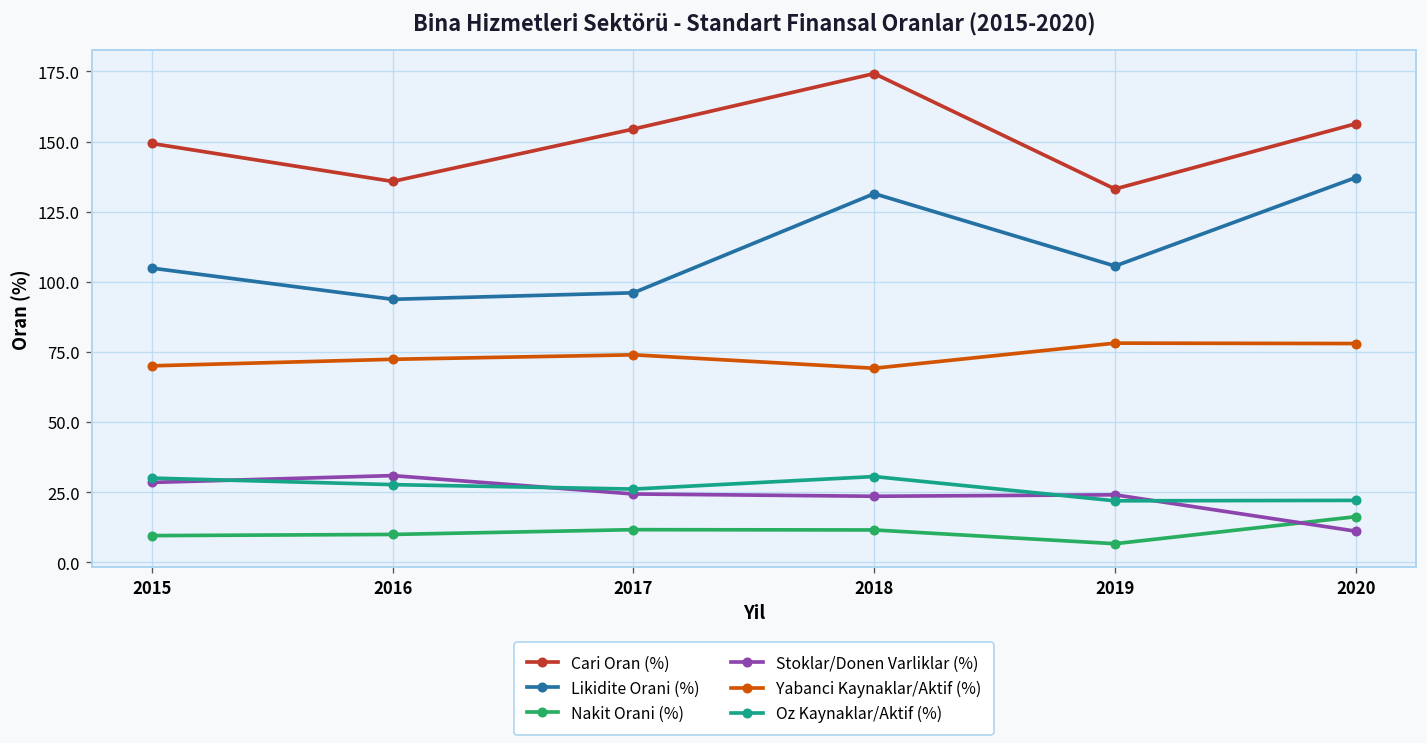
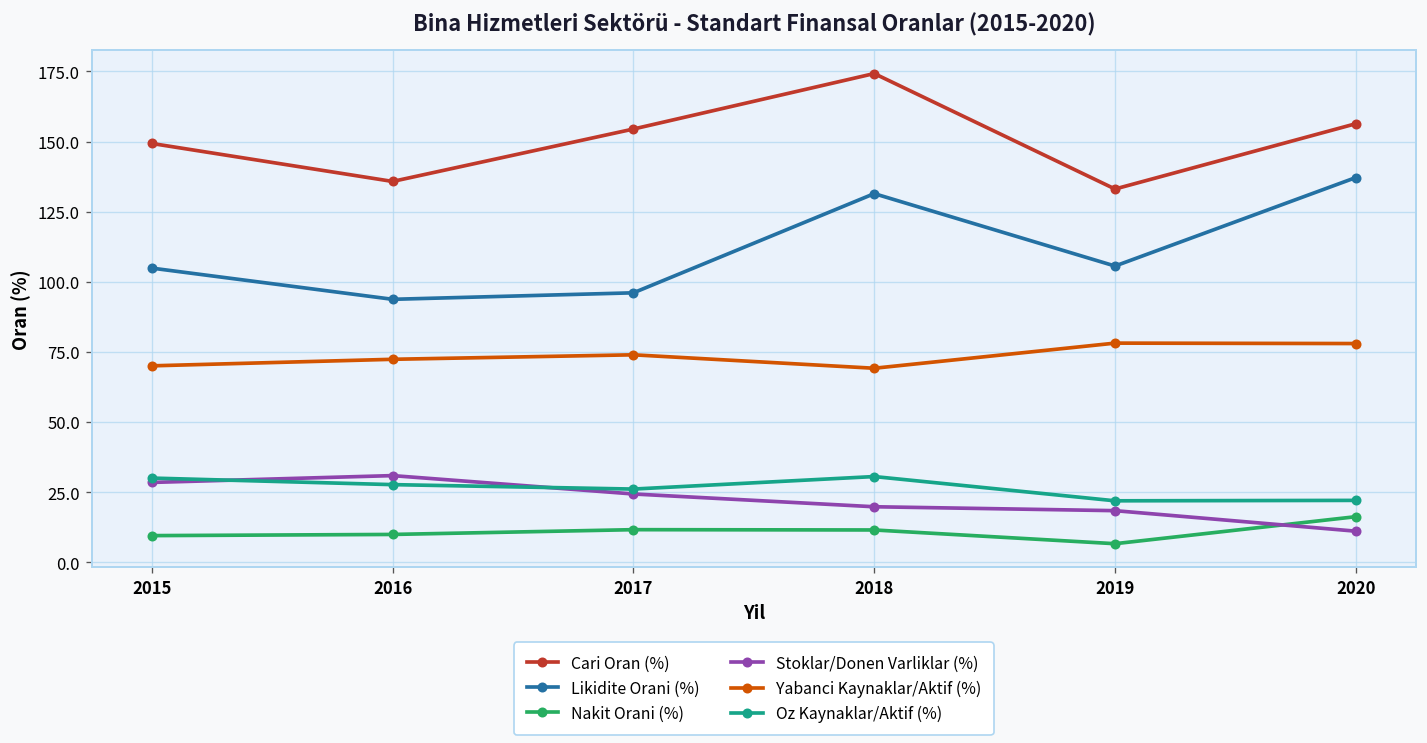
  {
    "Stoklar/Donen Varliklar (%)": {
      "2015": 28,
      "2016": 31,
      "2017": 24,
-     "2018": 24,
-     "2019": 24,
+     "2018": 20,
+     "2019": 18,
      "2020": 11
    }
  }
